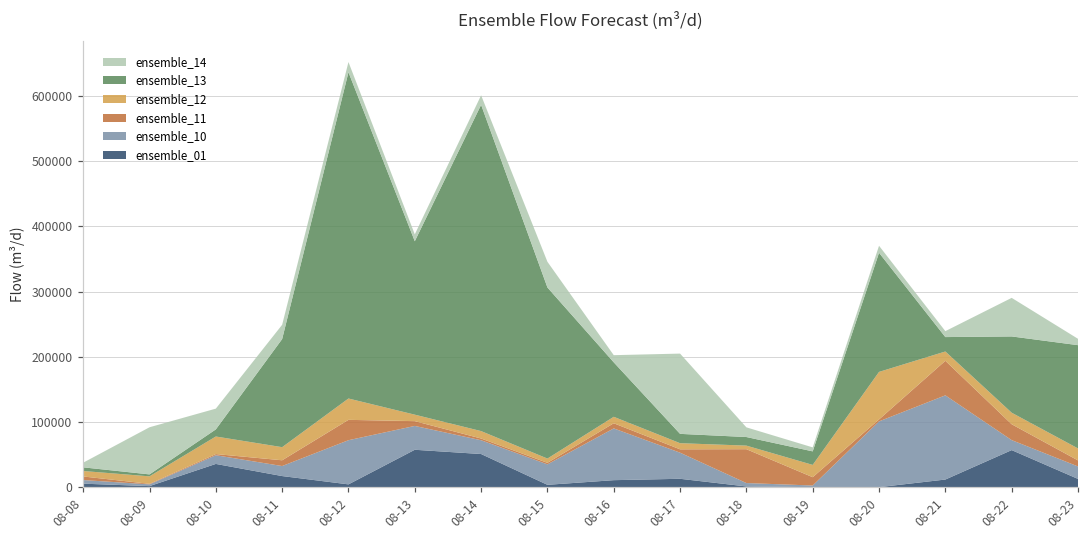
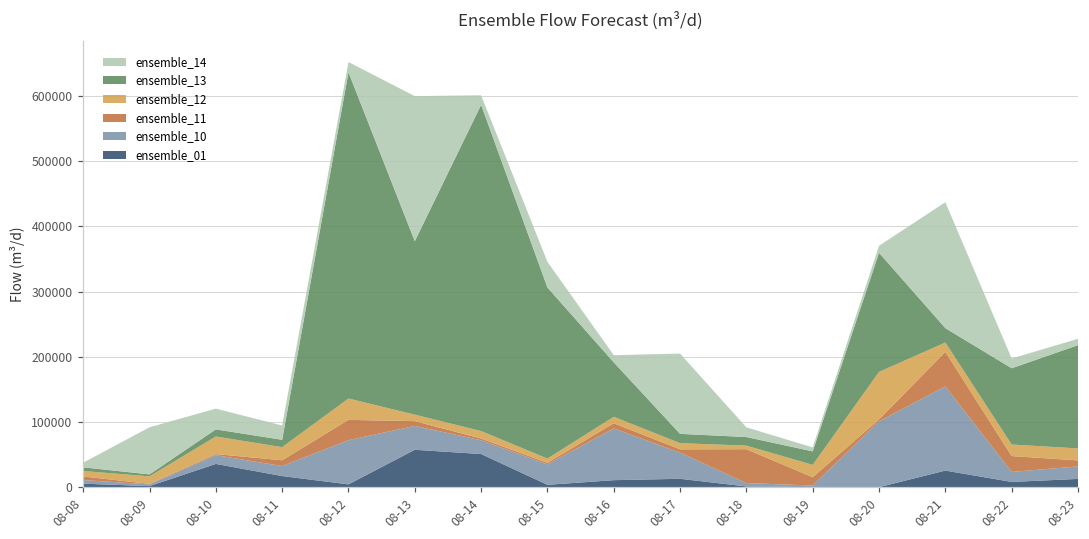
  {
    "ensemble_01": {
      "08-08": 10000,
      "08-10": 40000,
      "08-11": 20000,
      "08-12": 0,
      "08-13": 60000,
      "08-14": 50000,
      "08-16": 10000,
      "08-17": 10000,
-     "08-21": 10000,
-     "08-22": 60000,
+     "08-21": 30000,
+     "08-22": 10000,
      "08-23": 10000
    },
    "ensemble_10": {
      "08-08": 10000,
      "08-11": 20000,
      "08-12": 70000,
      "08-13": 40000,
      "08-16": 80000,
      "08-17": 40000,
      "08-18": 10000,
      "08-21": 130000,
      "08-22": 20000,
      "08-23": 20000
    },
    "ensemble_13": {
      "08-08": 10000,
      "08-10": 10000,
-     "08-11": 170000,
+     "08-11": 10000,
      "08-12": 500000,
      "08-13": 270000,
      "08-14": 500000,
      "08-15": 260000,
      "08-16": 80000,
      "08-17": 10000,
      "08-18": 10000,
      "08-19": 20000,
      "08-20": 180000,
      "08-21": 20000,
      "08-22": 120000,
      "08-23": 160000
    },
    "ensemble_14": {
      "08-08": 10000,
      "08-09": 70000,
      "08-10": 30000,
      "08-11": 20000,
      "08-12": 20000,
-     "08-13": 10000,
+     "08-13": 220000,
      "08-14": 10000,
      "08-15": 40000,
      "08-16": 10000,
      "08-17": 120000,
      "08-18": 10000,
      "08-19": 10000,
      "08-20": 10000,
-     "08-21": 10000,
-     "08-22": 60000,
+     "08-21": 190000,
+     "08-22": 10000,
      "08-23": 10000
    }
  }
